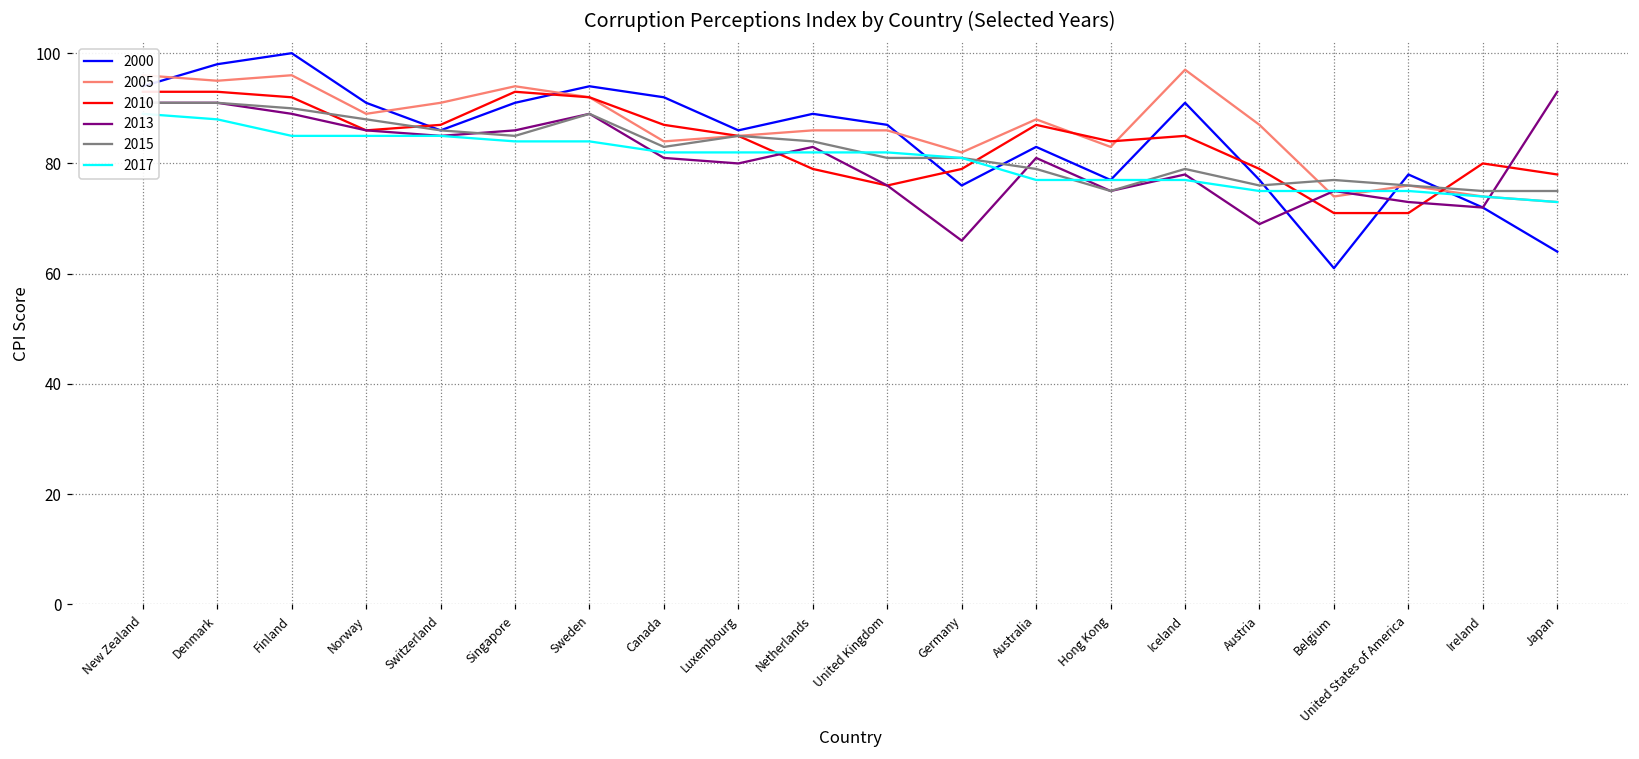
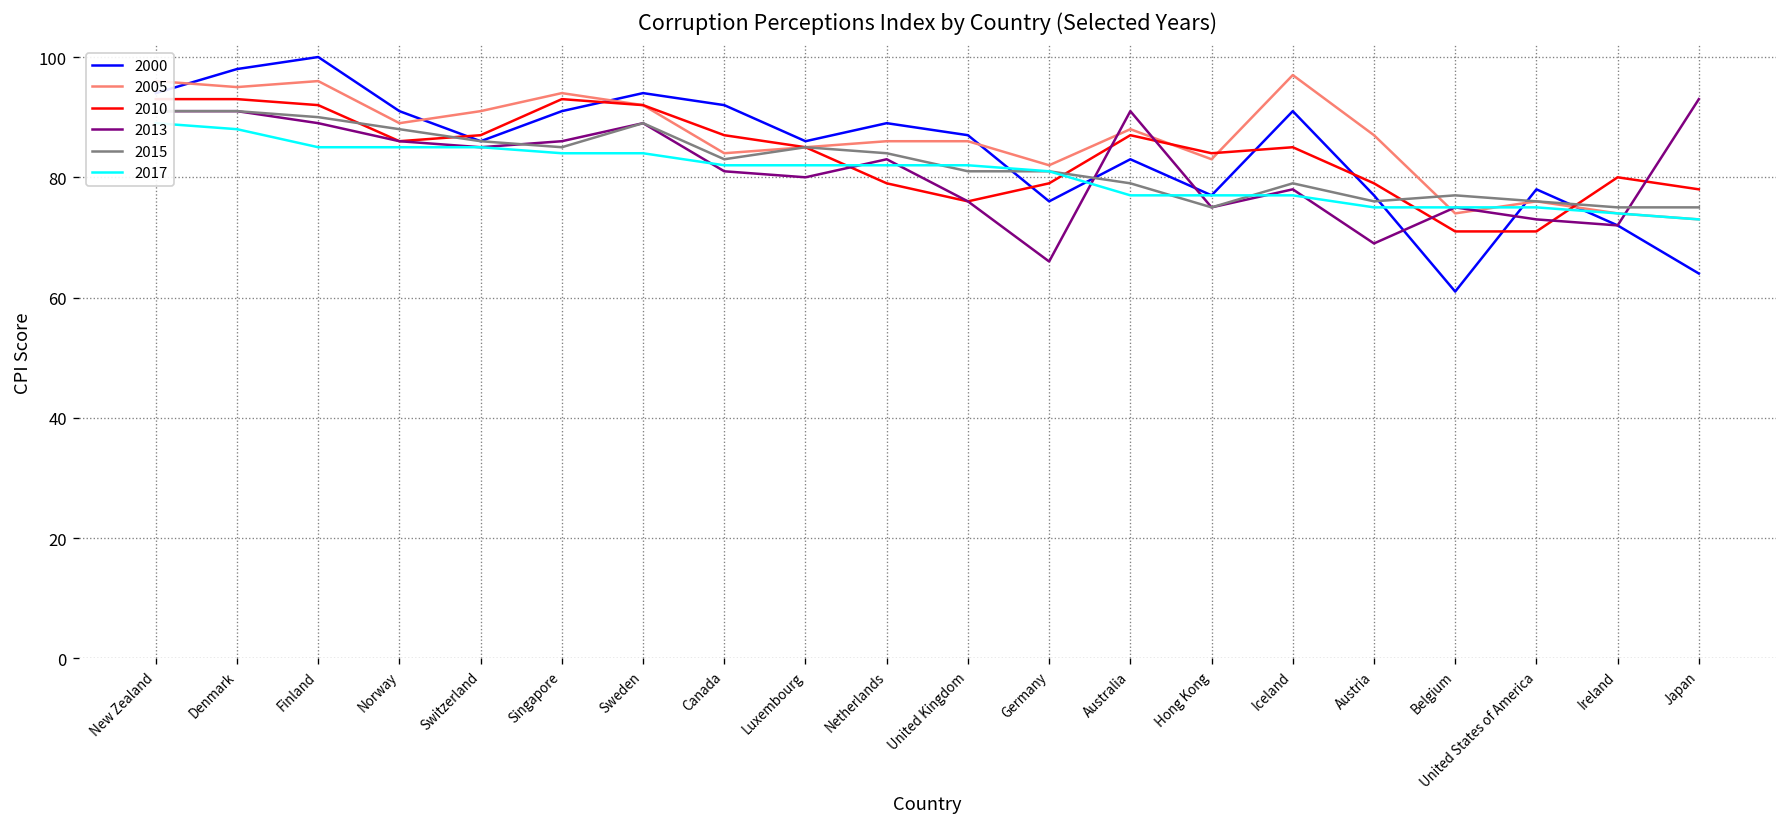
  {
    "2000": {
      "Denmark": 98,
      "Finland": 100,
      "Norway": 91,
      "Singapore": 91,
      "Sweden": 94,
      "Canada": 92,
      "Luxembourg": 86,
      "Netherlands": 89,
      "United Kingdom": 87,
      "Germany": 76,
      "Australia": 83,
      "Iceland": 91,
      "Austria": 77,
      "Belgium": 61,
      "United States of America": 78,
      "Japan": 64
    },
    "2005": {
      "Denmark": 95,
      "Finland": 96,
      "Norway": 89,
      "Switzerland": 91,
      "Singapore": 94,
      "Canada": 84,
      "Netherlands": 86,
      "United Kingdom": 86,
      "Germany": 82,
      "Australia": 88,
      "Hong Kong": 83,
      "Iceland": 97,
      "Austria": 87,
      "Belgium": 74
    },
    "2010": {
      "Denmark": 93,
      "Finland": 92,
      "Switzerland": 87,
      "Singapore": 93,
      "Canada": 87,
      "Netherlands": 79,
      "Germany": 79,
      "Australia": 87,
      "Hong Kong": 84,
      "Iceland": 85,
      "Austria": 79,
      "Belgium": 71,
      "United States of America": 71,
      "Ireland": 80,
      "Japan": 78
    },
    "2013": {
      "Finland": 89,
      "Singapore": 86,
      "Canada": 81,
      "Luxembourg": 80,
      "Netherlands": 83,
      "Germany": 66,
-     "Australia": 81,
+     "Australia": 91,
      "Iceland": 78,
      "Austria": 69,
      "United States of America": 73,
      "Japan": 93
    },
    "2015": {
      "Finland": 90,
      "Norway": 88,
      "Singapore": 85,
      "Canada": 83,
      "Netherlands": 84,
      "United Kingdom": 81,
      "Australia": 79,
      "Iceland": 79,
      "Austria": 76,
      "Belgium": 77,
      "Ireland": 75,
      "Japan": 75
    },
    "2017": {
      "Denmark": 88,
      "Finland": 85,
      "Norway": 85,
      "Singapore": 84,
      "Sweden": 84,
      "Canada": 82,
      "Luxembourg": 82,
      "Netherlands": 82,
      "United Kingdom": 82,
      "Australia": 77,
      "Iceland": 77,
      "Austria": 75,
      "United States of America": 75
    }
  }
